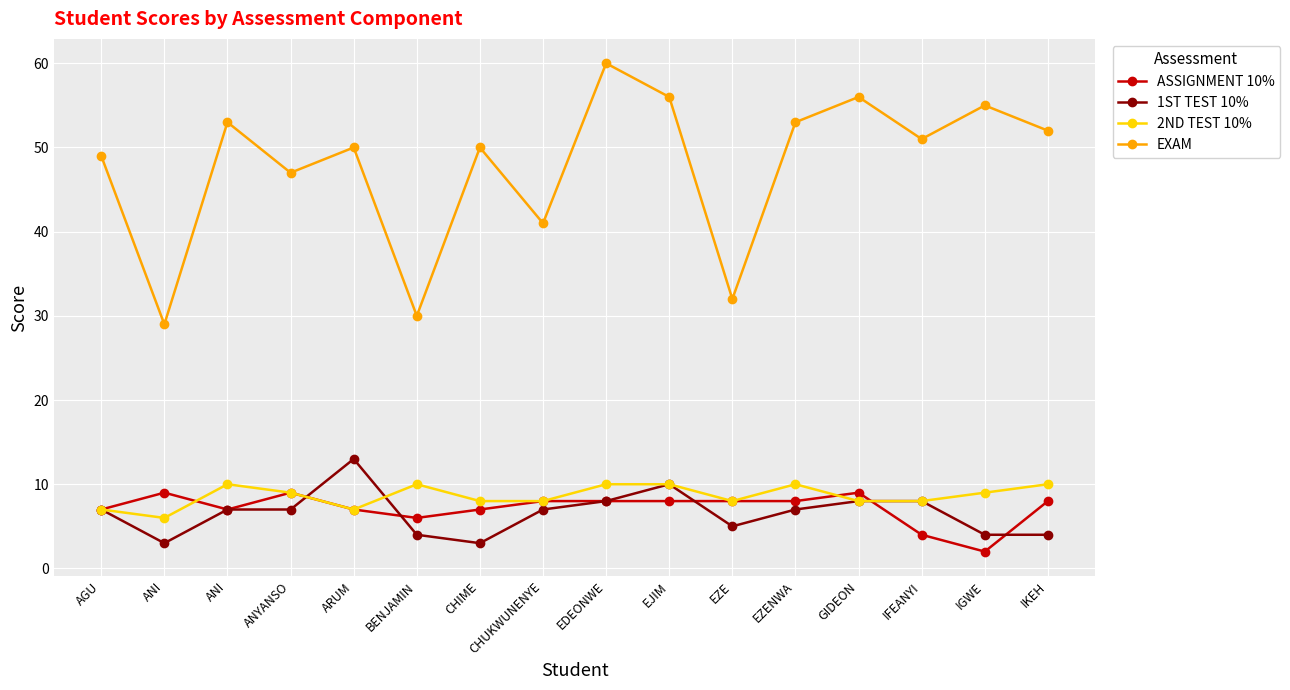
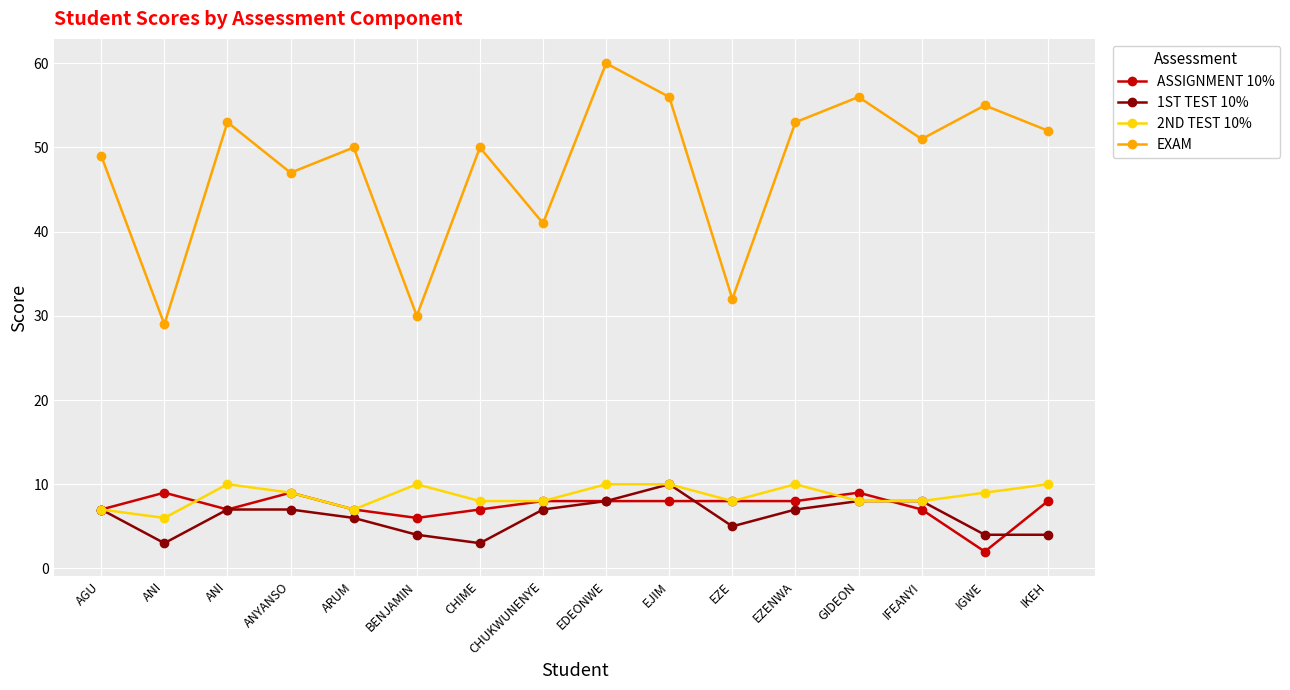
  {
    "ASSIGNMENT 10%": {
      "BENJAMIN": 6,
      "CHIME": 7,
      "EJIM": 8,
      "EZENWA": 8,
      "GIDEON": 9,
-     "IFEANYI": 4,
+     "IFEANYI": 7,
      "IGWE": 2,
      "IKEH": 8
    },
    "1ST TEST 10%": {
      "ANYANSO": 7,
-     "ARUM": 13,
+     "ARUM": 6,
      "BENJAMIN": 4,
      "CHIME": 3,
      "CHUKWUNENYE": 7,
      "EZE": 5,
      "EZENWA": 7,
      "IGWE": 4,
      "IKEH": 4
    }
  }
